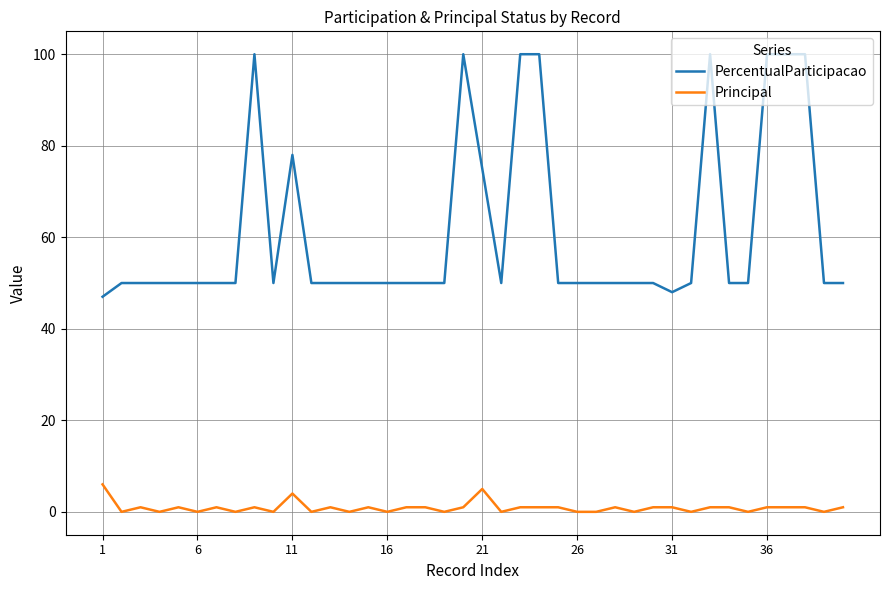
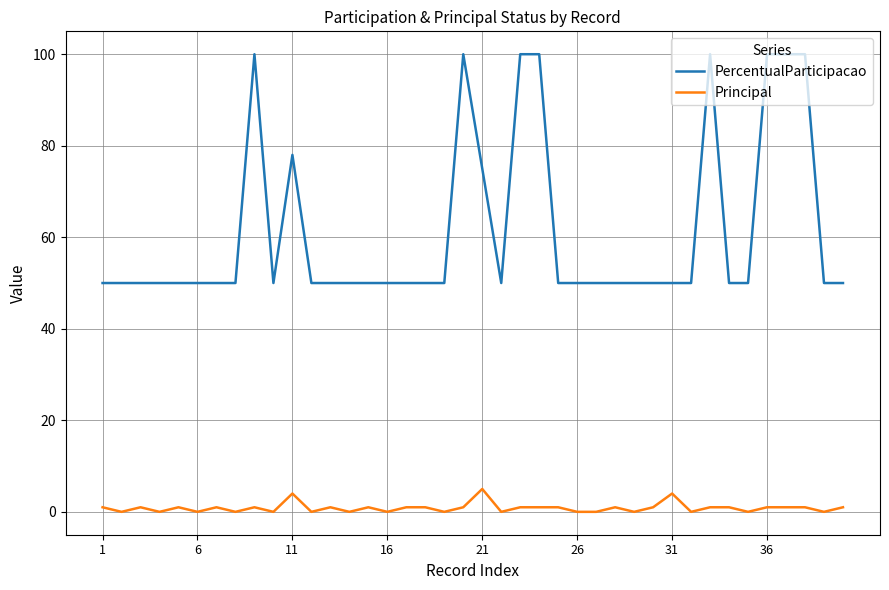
  {
    "PercentualParticipacao": {
-     "1": 47,
+     "1": 50,
      "6": 50,
      "11": 78,
      "16": 50,
      "21": 75,
      "26": 50,
-     "31": 48
+     "31": 50
    },
    "Principal": {
-     "1": 6,
+     "1": 1,
      "6": 0,
      "11": 4,
      "16": 0,
      "21": 5,
      "26": 0,
-     "31": 1,
+     "31": 4,
      "36": 1
    }
  }
